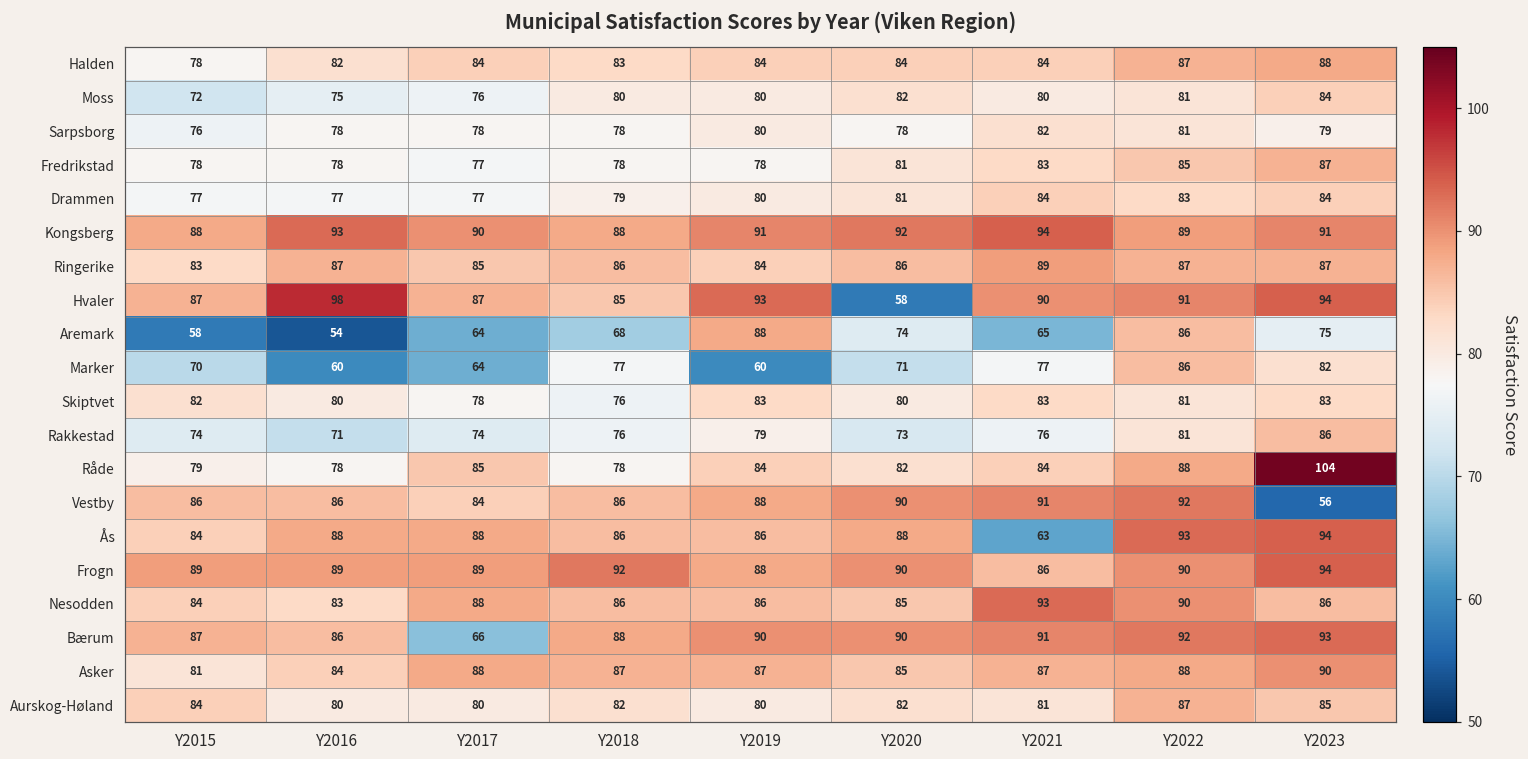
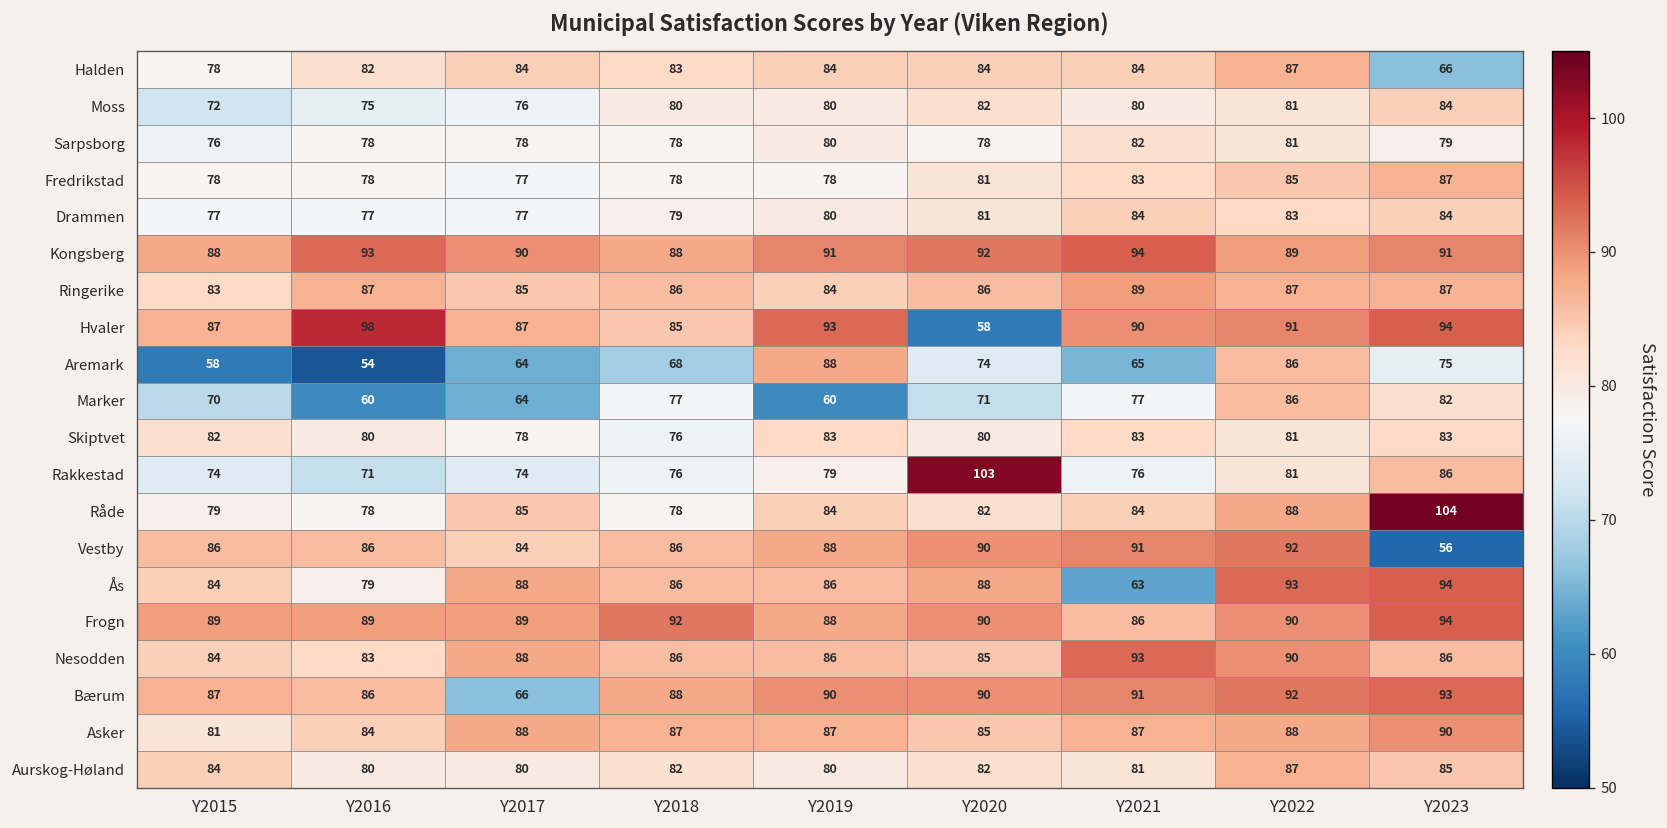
  {
    "Halden": {
      "Y2015": 78,
      "Y2016": 82,
      "Y2017": 84,
      "Y2018": 83,
      "Y2019": 84,
      "Y2020": 84,
      "Y2021": 84,
      "Y2022": 87,
-     "Y2023": 88
+     "Y2023": 66
    },
    "Moss": {
      "Y2015": 72,
      "Y2016": 75,
      "Y2017": 76,
      "Y2018": 80,
      "Y2019": 80,
      "Y2020": 82,
      "Y2021": 80,
      "Y2022": 81,
      "Y2023": 84
    },
    "Sarpsborg": {
      "Y2015": 76,
      "Y2016": 78,
      "Y2017": 78,
      "Y2018": 78,
      "Y2019": 80,
      "Y2020": 78,
      "Y2021": 82,
      "Y2022": 81,
      "Y2023": 79
    },
    "Fredrikstad": {
      "Y2015": 78,
      "Y2016": 78,
      "Y2017": 77,
      "Y2018": 78,
      "Y2019": 78,
      "Y2020": 81,
      "Y2021": 83,
      "Y2022": 85,
      "Y2023": 87
    },
    "Drammen": {
      "Y2015": 77,
      "Y2016": 77,
      "Y2017": 77,
      "Y2018": 79,
      "Y2019": 80,
      "Y2020": 81,
      "Y2021": 84,
      "Y2022": 83,
      "Y2023": 84
    },
    "Kongsberg": {
      "Y2015": 88,
      "Y2016": 93,
      "Y2017": 90,
      "Y2018": 88,
      "Y2019": 91,
      "Y2020": 92,
      "Y2021": 94,
      "Y2022": 89,
      "Y2023": 91
    },
    "Ringerike": {
      "Y2015": 83,
      "Y2016": 87,
      "Y2017": 85,
      "Y2018": 86,
      "Y2019": 84,
      "Y2020": 86,
      "Y2021": 89,
      "Y2022": 87,
      "Y2023": 87
    },
    "Hvaler": {
      "Y2015": 87,
      "Y2016": 98,
      "Y2017": 87,
      "Y2018": 85,
      "Y2019": 93,
      "Y2020": 58,
      "Y2021": 90,
      "Y2022": 91,
      "Y2023": 94
    },
    "Aremark": {
      "Y2015": 58,
      "Y2016": 54,
      "Y2017": 64,
      "Y2018": 68,
      "Y2019": 88,
      "Y2020": 74,
      "Y2021": 65,
      "Y2022": 86,
      "Y2023": 75
    },
    "Marker": {
      "Y2015": 70,
      "Y2016": 60,
      "Y2017": 64,
      "Y2018": 77,
      "Y2019": 60,
      "Y2020": 71,
      "Y2021": 77,
      "Y2022": 86,
      "Y2023": 82
    },
    "Skiptvet": {
      "Y2015": 82,
      "Y2016": 80,
      "Y2017": 78,
      "Y2018": 76,
      "Y2019": 83,
      "Y2020": 80,
      "Y2021": 83,
      "Y2022": 81,
      "Y2023": 83
    },
    "Rakkestad": {
      "Y2015": 74,
      "Y2016": 71,
      "Y2017": 74,
      "Y2018": 76,
      "Y2019": 79,
-     "Y2020": 73,
+     "Y2020": 103,
      "Y2021": 76,
      "Y2022": 81,
      "Y2023": 86
    },
    "Råde": {
      "Y2015": 79,
      "Y2016": 78,
      "Y2017": 85,
      "Y2018": 78,
      "Y2019": 84,
      "Y2020": 82,
      "Y2021": 84,
      "Y2022": 88,
      "Y2023": 104
    },
    "Vestby": {
      "Y2015": 86,
      "Y2016": 86,
      "Y2017": 84,
      "Y2018": 86,
      "Y2019": 88,
      "Y2020": 90,
      "Y2021": 91,
      "Y2022": 92,
      "Y2023": 56
    },
    "Ås": {
      "Y2015": 84,
-     "Y2016": 88,
+     "Y2016": 79,
      "Y2017": 88,
      "Y2018": 86,
      "Y2019": 86,
      "Y2020": 88,
      "Y2021": 63,
      "Y2022": 93,
      "Y2023": 94
    },
    "Frogn": {
      "Y2015": 89,
      "Y2016": 89,
      "Y2017": 89,
      "Y2018": 92,
      "Y2019": 88,
      "Y2020": 90,
      "Y2021": 86,
      "Y2022": 90,
      "Y2023": 94
    },
    "Nesodden": {
      "Y2015": 84,
      "Y2016": 83,
      "Y2017": 88,
      "Y2018": 86,
      "Y2019": 86,
      "Y2020": 85,
      "Y2021": 93,
      "Y2022": 90,
      "Y2023": 86
    },
    "Bærum": {
      "Y2015": 87,
      "Y2016": 86,
      "Y2017": 66,
      "Y2018": 88,
      "Y2019": 90,
      "Y2020": 90,
      "Y2021": 91,
      "Y2022": 92,
      "Y2023": 93
    },
    "Asker": {
      "Y2015": 81,
      "Y2016": 84,
      "Y2017": 88,
      "Y2018": 87,
      "Y2019": 87,
      "Y2020": 85,
      "Y2021": 87,
      "Y2022": 88,
      "Y2023": 90
    },
    "Aurskog-Høland": {
      "Y2015": 84,
      "Y2016": 80,
      "Y2017": 80,
      "Y2018": 82,
      "Y2019": 80,
      "Y2020": 82,
      "Y2021": 81,
      "Y2022": 87,
      "Y2023": 85
    }
  }
